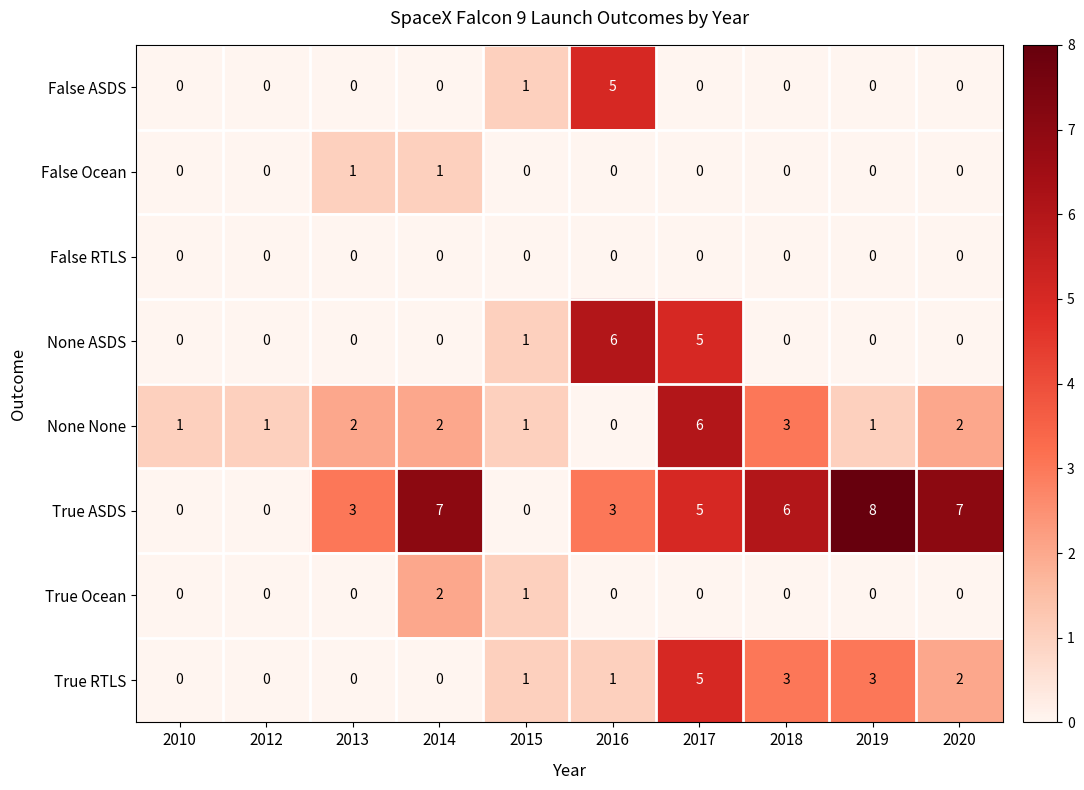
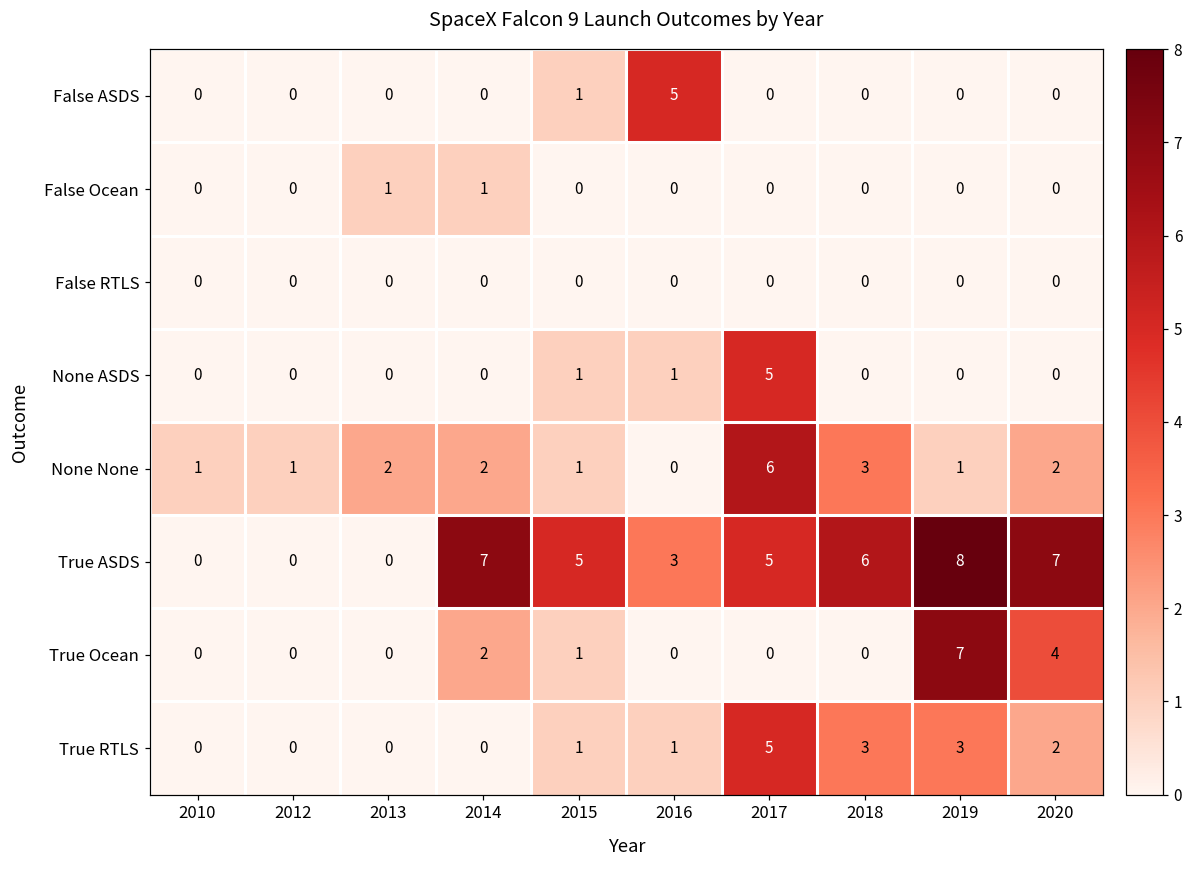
  {
    "False ASDS": {
      "2010": 0,
      "2012": 0,
      "2013": 0,
      "2014": 0,
      "2015": 1,
      "2016": 5,
      "2017": 0,
      "2018": 0,
      "2019": 0,
      "2020": 0
    },
    "False Ocean": {
      "2010": 0,
      "2012": 0,
      "2013": 1,
      "2014": 1,
      "2015": 0,
      "2016": 0,
      "2017": 0,
      "2018": 0,
      "2019": 0,
      "2020": 0
    },
    "False RTLS": {
      "2010": 0,
      "2012": 0,
      "2013": 0,
      "2014": 0,
      "2015": 0,
      "2016": 0,
      "2017": 0,
      "2018": 0,
      "2019": 0,
      "2020": 0
    },
    "None ASDS": {
      "2010": 0,
      "2012": 0,
      "2013": 0,
      "2014": 0,
      "2015": 1,
-     "2016": 6,
+     "2016": 1,
      "2017": 5,
      "2018": 0,
      "2019": 0,
      "2020": 0
    },
    "None None": {
      "2010": 1,
      "2012": 1,
      "2013": 2,
      "2014": 2,
      "2015": 1,
      "2016": 0,
      "2017": 6,
      "2018": 3,
      "2019": 1,
      "2020": 2
    },
    "True ASDS": {
      "2010": 0,
      "2012": 0,
-     "2013": 3,
+     "2013": 0,
      "2014": 7,
-     "2015": 0,
+     "2015": 5,
      "2016": 3,
      "2017": 5,
      "2018": 6,
      "2019": 8,
      "2020": 7
    },
    "True Ocean": {
      "2010": 0,
      "2012": 0,
      "2013": 0,
      "2014": 2,
      "2015": 1,
      "2016": 0,
      "2017": 0,
      "2018": 0,
-     "2019": 0,
-     "2020": 0
+     "2019": 7,
+     "2020": 4
    },
    "True RTLS": {
      "2010": 0,
      "2012": 0,
      "2013": 0,
      "2014": 0,
      "2015": 1,
      "2016": 1,
      "2017": 5,
      "2018": 3,
      "2019": 3,
      "2020": 2
    }
  }
